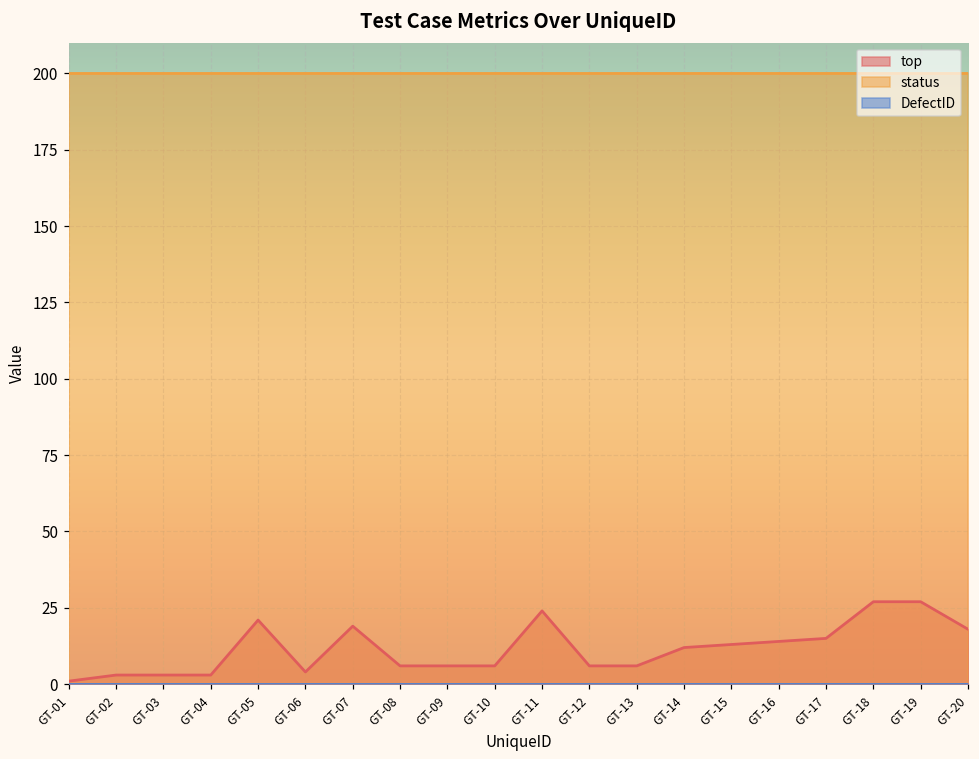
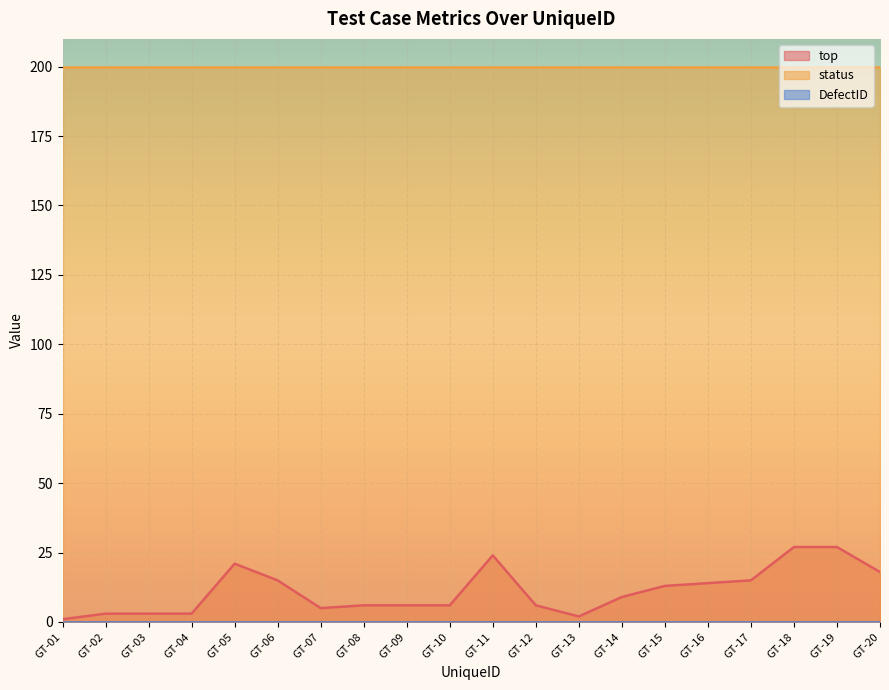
  {
    "top": {
      "GT-01": 1,
      "GT-02": 3,
      "GT-03": 3,
      "GT-04": 3,
      "GT-05": 21,
-     "GT-06": 4,
-     "GT-07": 19,
+     "GT-06": 15,
+     "GT-07": 5,
      "GT-08": 6,
      "GT-09": 6,
      "GT-10": 6,
      "GT-11": 24,
      "GT-12": 6,
-     "GT-13": 6,
-     "GT-14": 12,
+     "GT-13": 2,
+     "GT-14": 9,
      "GT-15": 13,
      "GT-16": 14,
      "GT-17": 15,
      "GT-18": 27,
      "GT-19": 27,
      "GT-20": 18
    },
    "status": {
      "GT-01": 200,
      "GT-02": 200,
      "GT-03": 200,
      "GT-04": 200,
      "GT-05": 200,
      "GT-06": 200,
      "GT-07": 200,
      "GT-08": 200,
      "GT-09": 200,
      "GT-10": 200,
      "GT-11": 200,
      "GT-12": 200,
      "GT-13": 200,
      "GT-14": 200,
      "GT-15": 200,
      "GT-16": 200,
      "GT-17": 200,
      "GT-20": 200
    },
    "DefectID": {
      "GT-01": 0,
      "GT-02": 0,
      "GT-03": 0,
      "GT-04": 0,
      "GT-05": 0,
      "GT-06": 0,
      "GT-07": 0,
      "GT-08": 0,
      "GT-09": 0,
      "GT-10": 0,
      "GT-11": 0,
      "GT-12": 0,
      "GT-13": 0,
      "GT-14": 0,
      "GT-15": 0,
      "GT-16": 0,
      "GT-17": 0,
      "GT-18": 0,
      "GT-19": 0,
      "GT-20": 0
    }
  }
